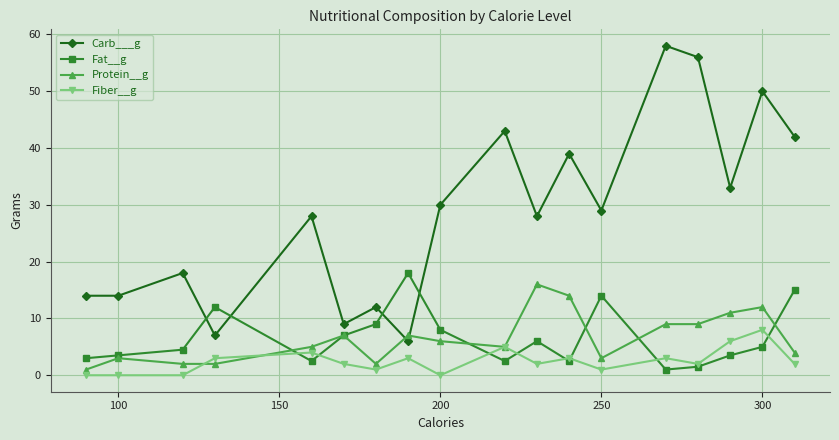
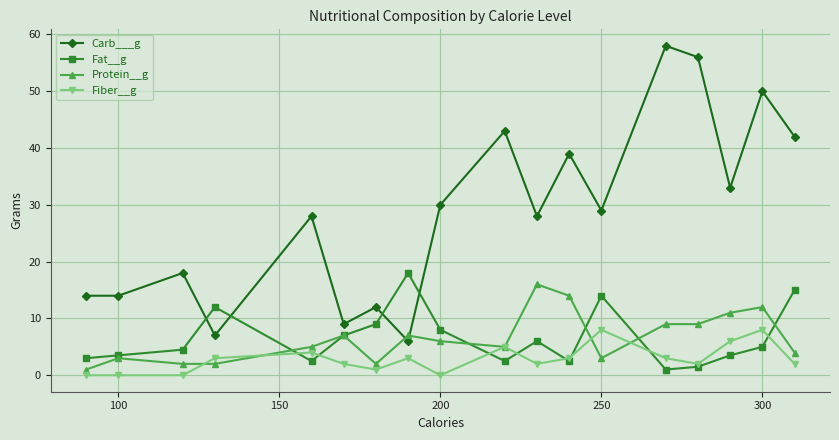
  {
    "Fiber__g": {
      "100": 0,
      "200": 0,
-     "250": 1,
+     "250": 8,
      "300": 8
    }
  }
